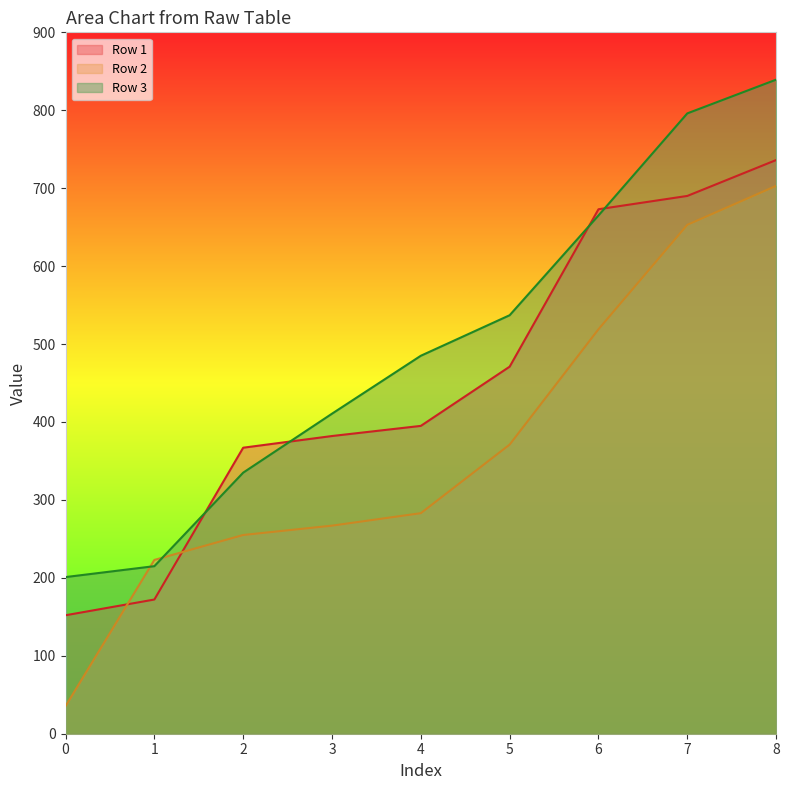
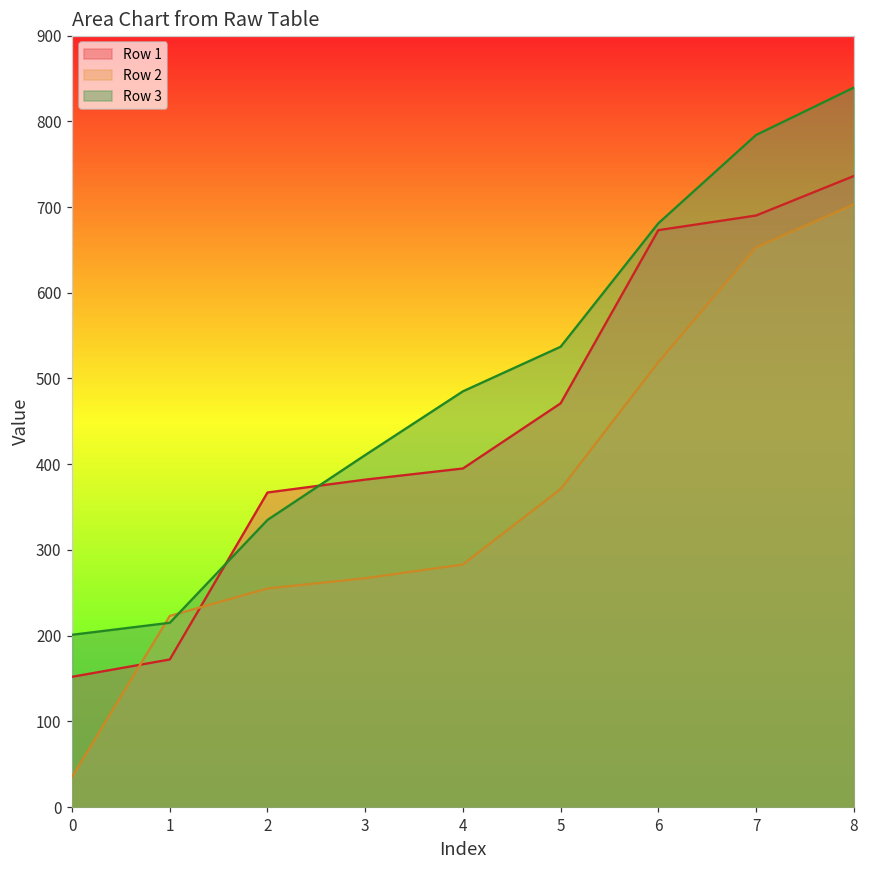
  {
    "Row 3": {
      "0": 200,
      "1": 220,
      "2": 340,
      "3": 410,
      "4": 490,
      "5": 540,
-     "6": 670,
-     "7": 800,
+     "6": 680,
+     "7": 780,
      "8": 840
    }
  }
